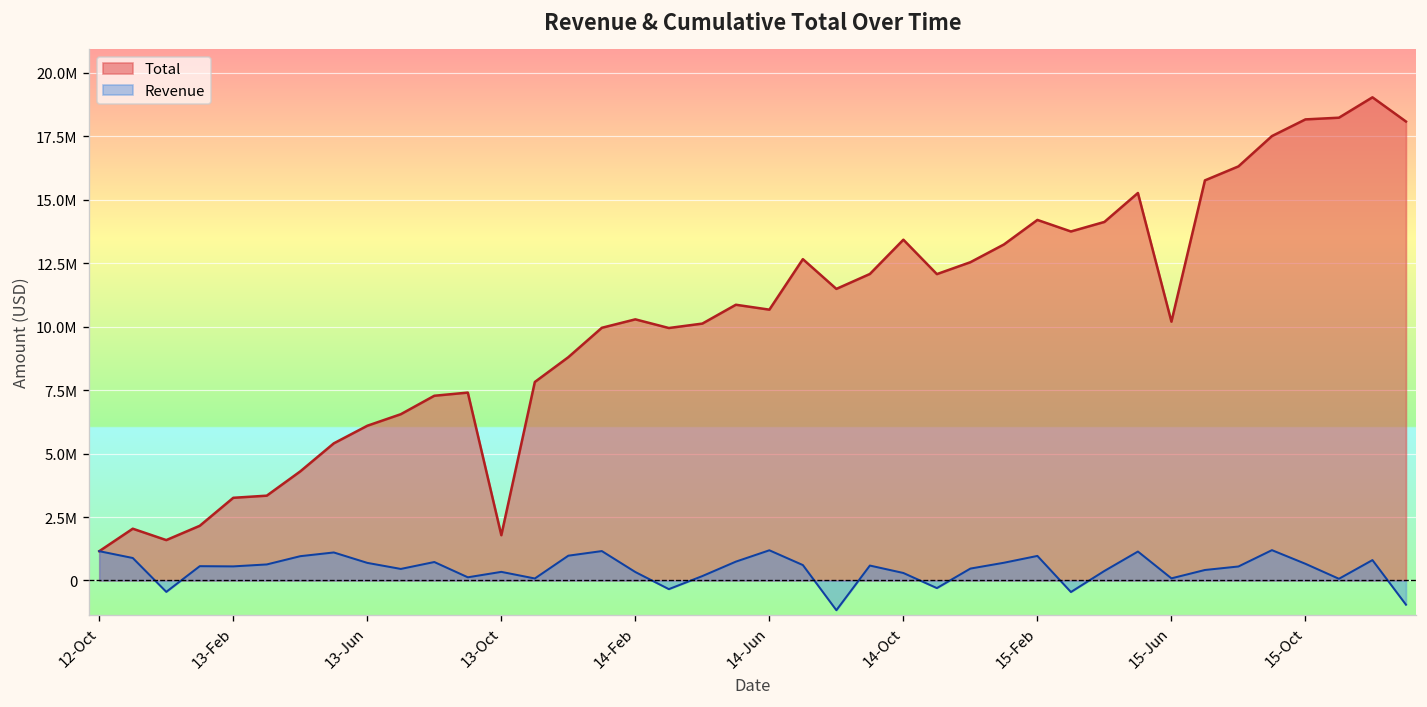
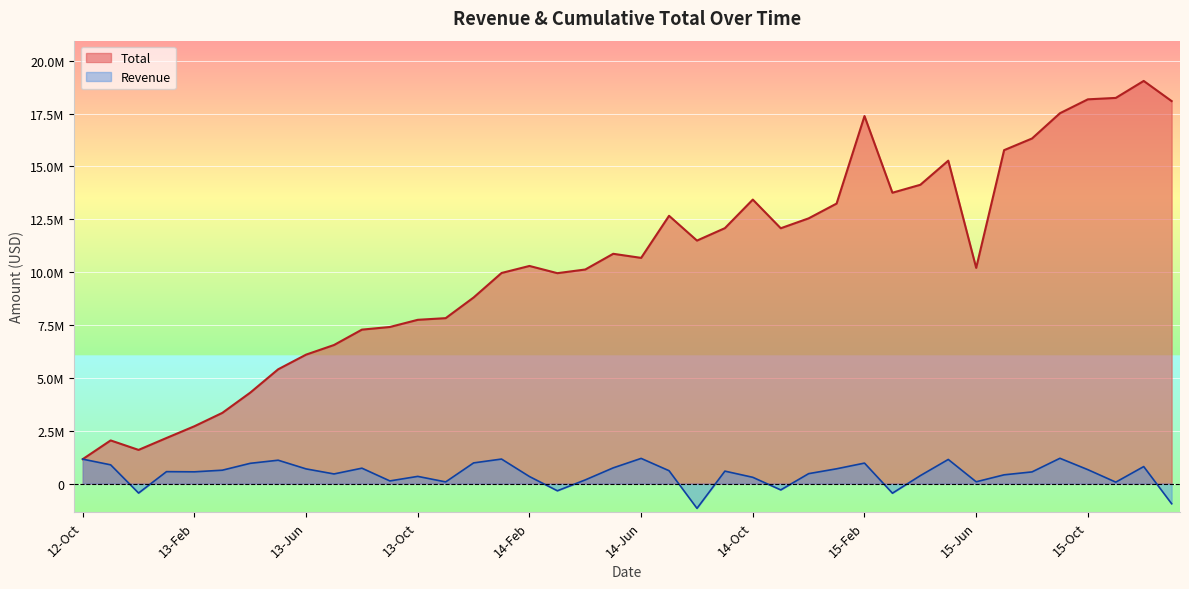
  {
    "Total": {
-     "13-Feb": 3300000,
+     "13-Feb": 2700000,
      "13-Jun": 6100000,
-     "13-Oct": 1800000,
+     "13-Oct": 7700000,
      "14-Feb": 10300000,
      "14-Jun": 10700000,
      "14-Oct": 13400000,
-     "15-Feb": 14200000,
+     "15-Feb": 17400000,
      "15-Jun": 10200000,
      "15-Oct": 18200000
    }
  }
